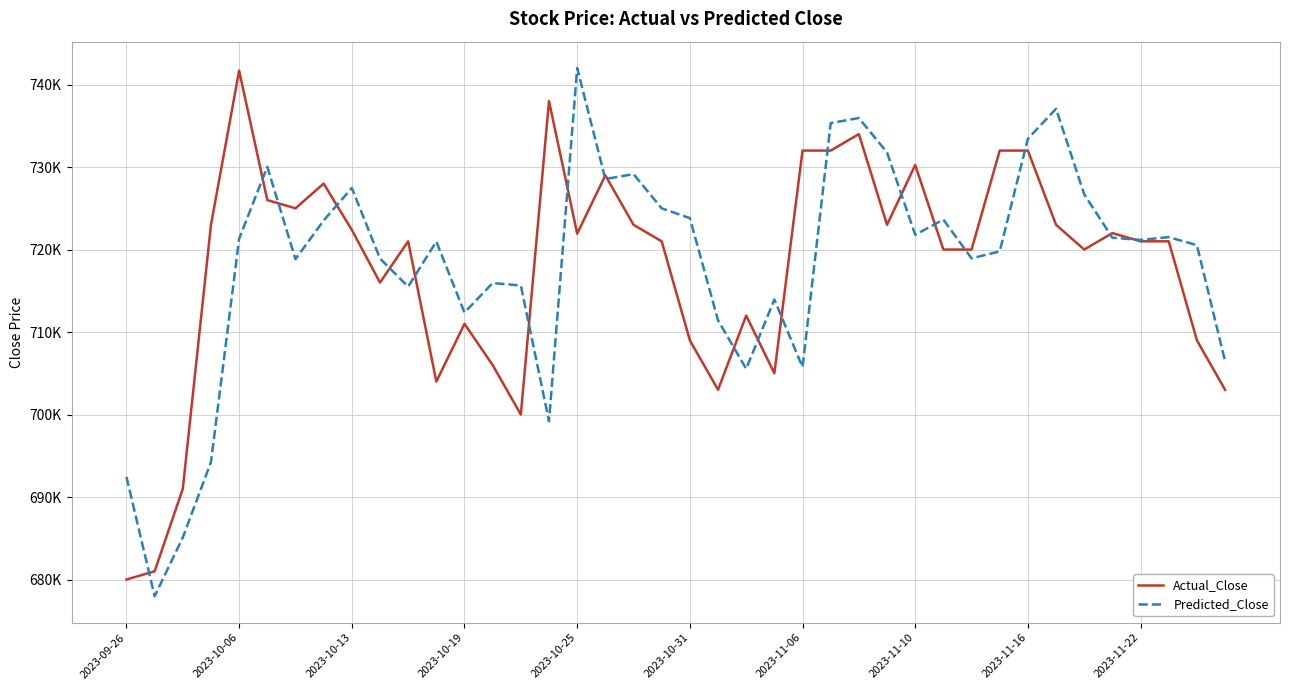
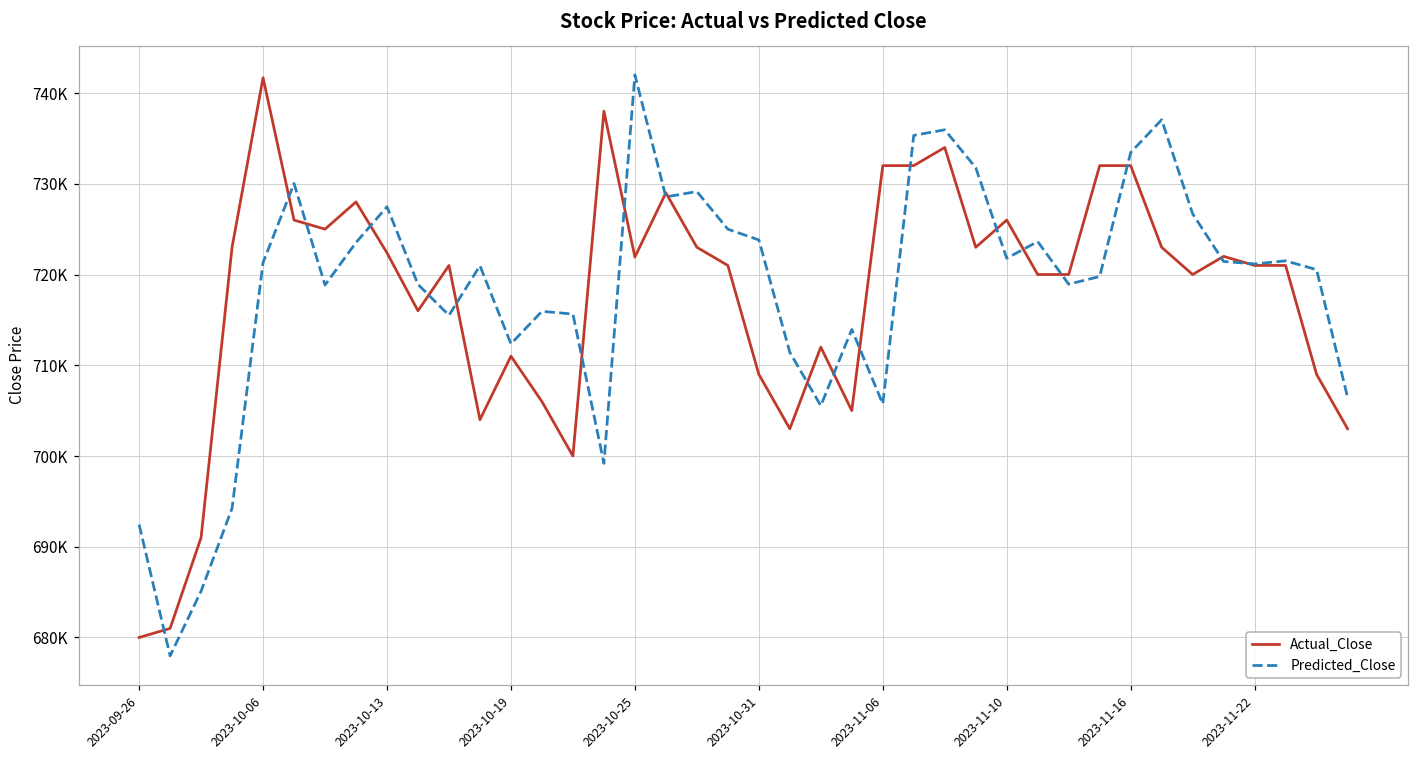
  {
    "Actual_Close": {
      "2023-09-26": 680000,
      "2023-10-06": 742000,
      "2023-10-13": 722000,
      "2023-10-19": 711000,
      "2023-10-25": 722000,
      "2023-10-31": 709000,
      "2023-11-06": 732000,
-     "2023-11-10": 730000,
+     "2023-11-10": 726000,
      "2023-11-16": 732000
    },
    "Predicted_Close": {
      "2023-09-26": 692000,
      "2023-10-06": 721000,
      "2023-10-13": 727000,
      "2023-10-19": 712000,
      "2023-10-25": 742000,
      "2023-10-31": 724000,
      "2023-11-06": 706000,
      "2023-11-10": 722000,
      "2023-11-16": 733000
    }
  }
